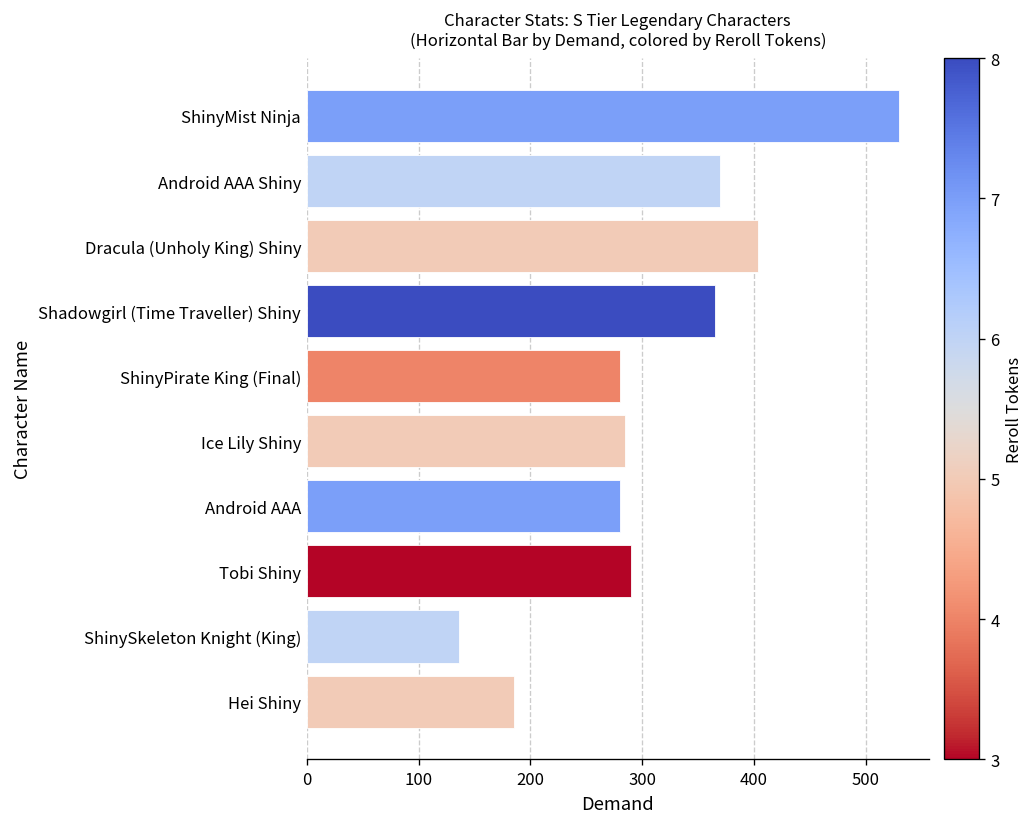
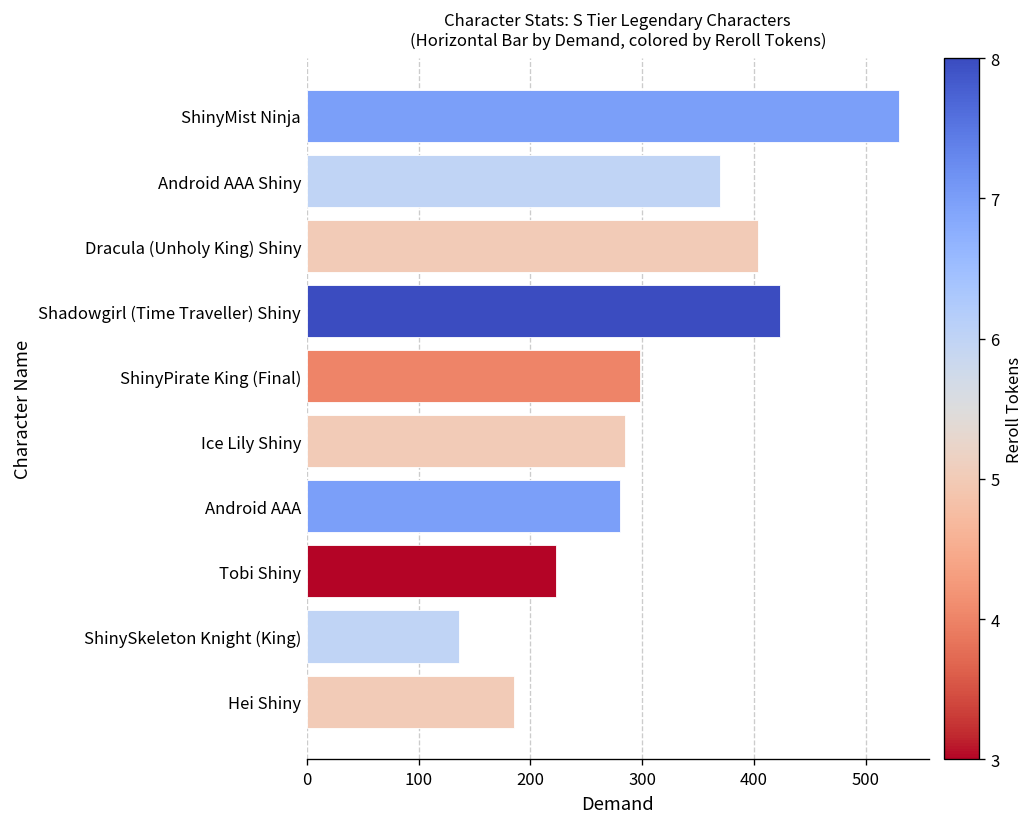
  {
    "ShinyMist Ninja": 530,
    "Android AAA Shiny": 370,
    "Dracula (Unholy King) Shiny": 400,
-   "Shadowgirl (Time Traveller) Shiny": 370,
-   "ShinyPirate King (Final)": 280,
+   "Shadowgirl (Time Traveller) Shiny": 420,
+   "ShinyPirate King (Final)": 300,
    "Ice Lily Shiny": 290,
    "Android AAA": 280,
-   "Tobi Shiny": 290,
+   "Tobi Shiny": 220,
    "ShinySkeleton Knight (King)": 140,
    "Hei Shiny": 190
  }
